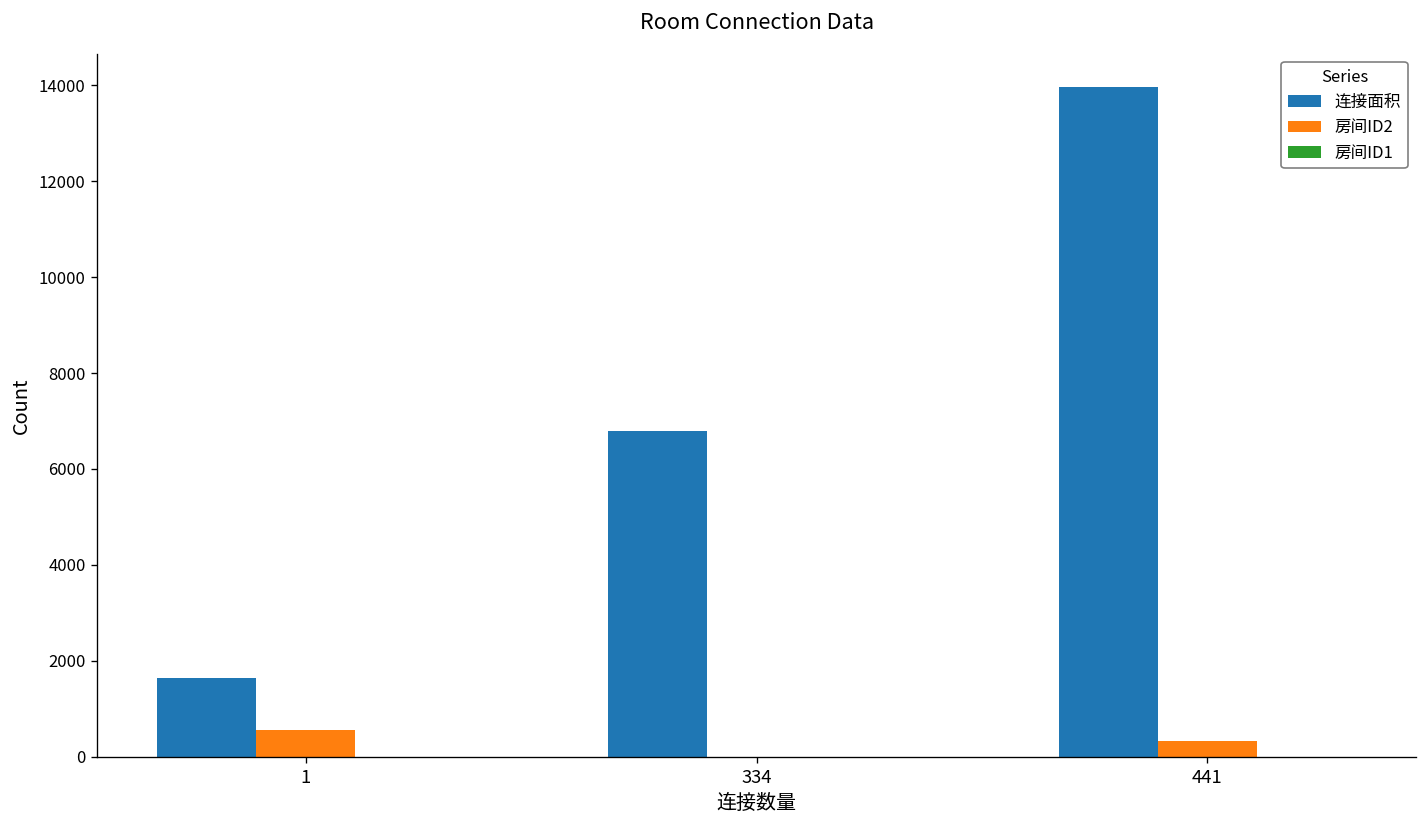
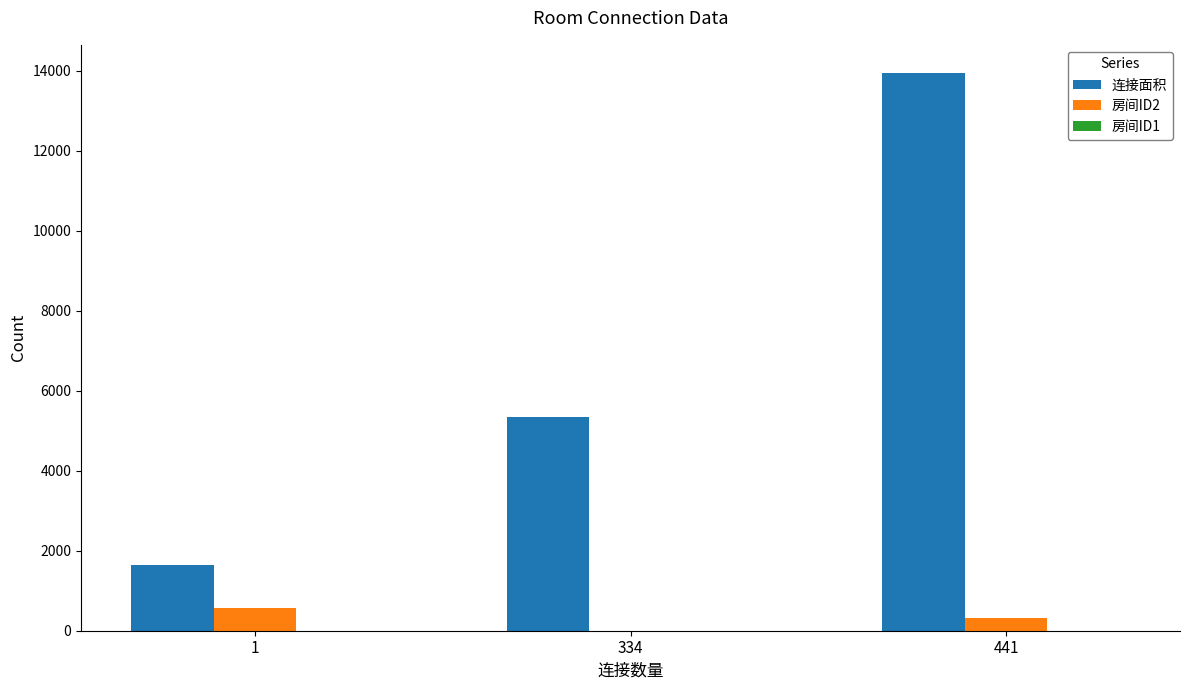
  {
    "连接面积": {
      "1": 1600,
-     "334": 6800,
+     "334": 5300,
      "441": 14000
    },
    "房间ID2": {
      "1": 600,
      "441": 300
    }
  }
